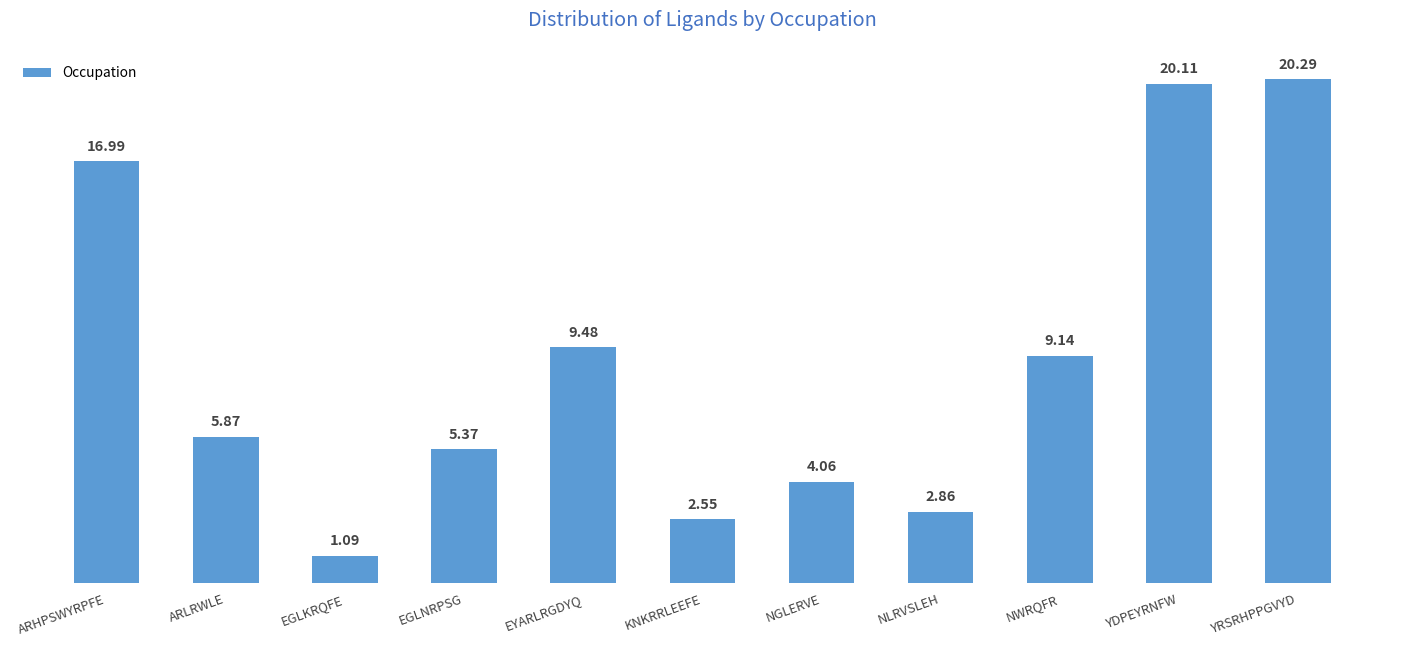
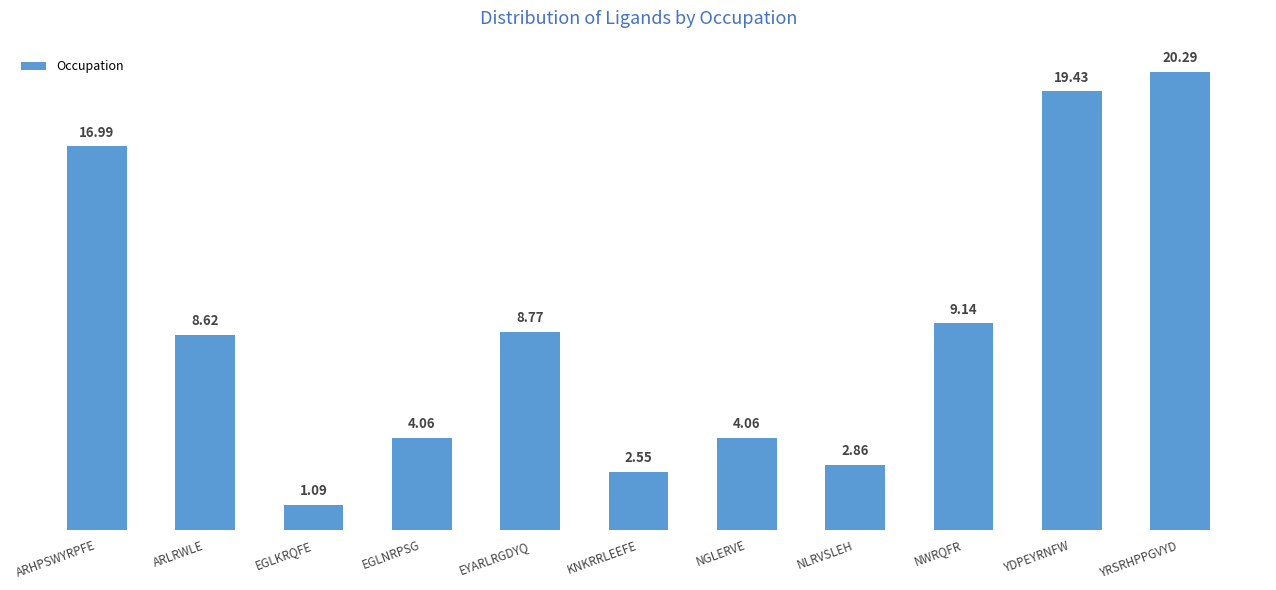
  {
    "ARHPSWYRPFE": 16.99,
-   "ARLRWLE": 5.87,
+   "ARLRWLE": 8.62,
    "EGLKRQFE": 1.09,
-   "EGLNRPSG": 5.37,
-   "EYARLRGDYQ": 9.48,
+   "EGLNRPSG": 4.06,
+   "EYARLRGDYQ": 8.77,
    "KNKRRLEEFE": 2.55,
    "NGLERVE": 4.06,
    "NLRVSLEH": 2.86,
    "NWRQFR": 9.14,
-   "YDPEYRNFW": 20.11,
+   "YDPEYRNFW": 19.43,
    "YRSRHPPGVYD": 20.29
  }
